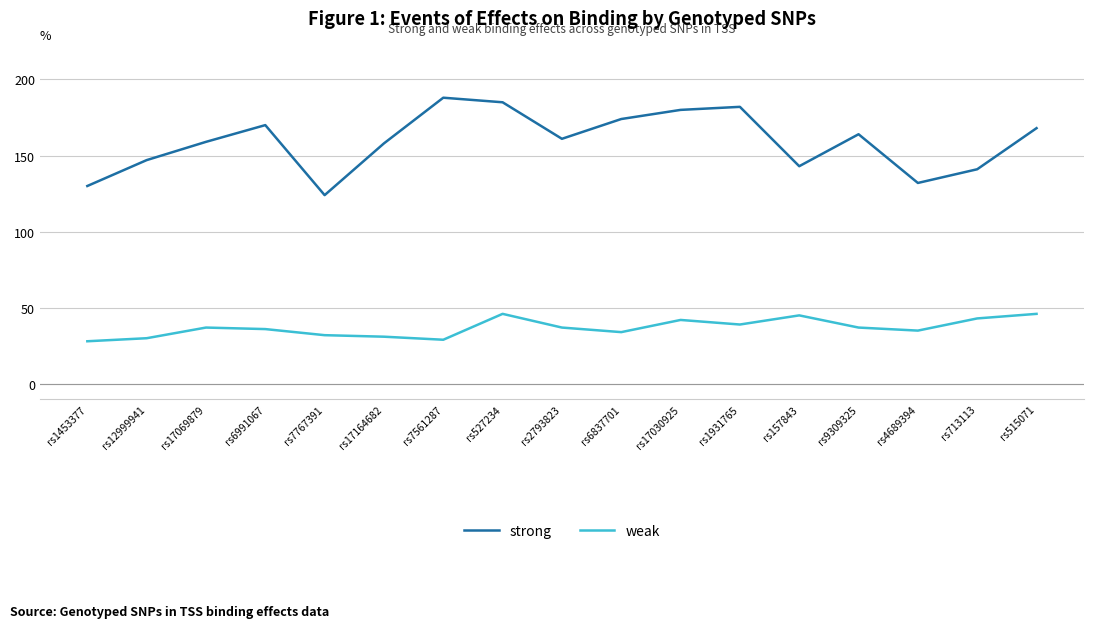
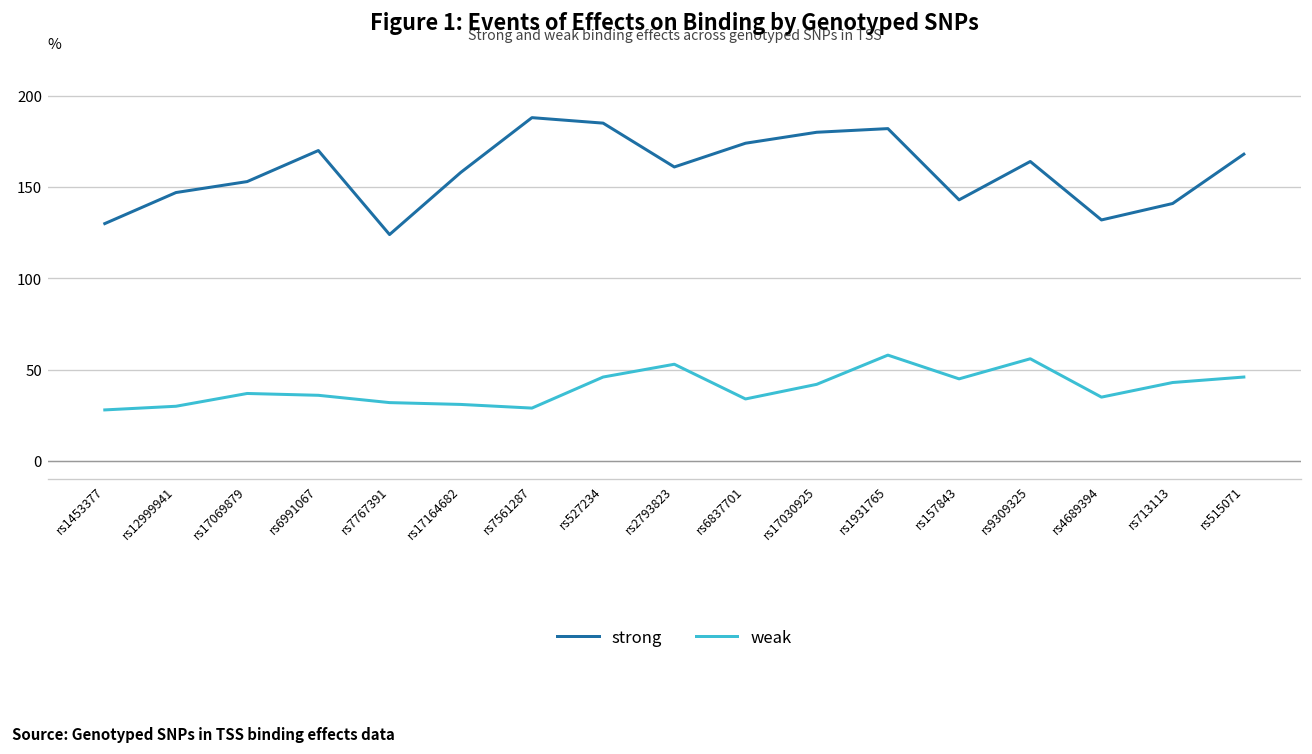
  {
    "strong": {
      "rs1453377": 130,
      "rs12999941": 147,
-     "rs17069879": 159,
+     "rs17069879": 153,
      "rs6991067": 170,
      "rs7767391": 124,
      "rs17164682": 158,
      "rs7561287": 188,
      "rs527234": 185,
      "rs2793823": 161,
      "rs6837701": 174,
      "rs17030925": 180,
      "rs1931765": 182,
      "rs157843": 143,
      "rs9309325": 164,
      "rs4689394": 132,
      "rs713113": 141,
      "rs515071": 168
    },
    "weak": {
      "rs1453377": 28,
      "rs12999941": 30,
      "rs17069879": 37,
      "rs6991067": 36,
      "rs7767391": 32,
      "rs17164682": 31,
      "rs7561287": 29,
      "rs527234": 46,
-     "rs2793823": 37,
+     "rs2793823": 53,
      "rs6837701": 34,
      "rs17030925": 42,
-     "rs1931765": 39,
+     "rs1931765": 58,
      "rs157843": 45,
-     "rs9309325": 37,
+     "rs9309325": 56,
      "rs4689394": 35,
      "rs713113": 43,
      "rs515071": 46
    }
  }
